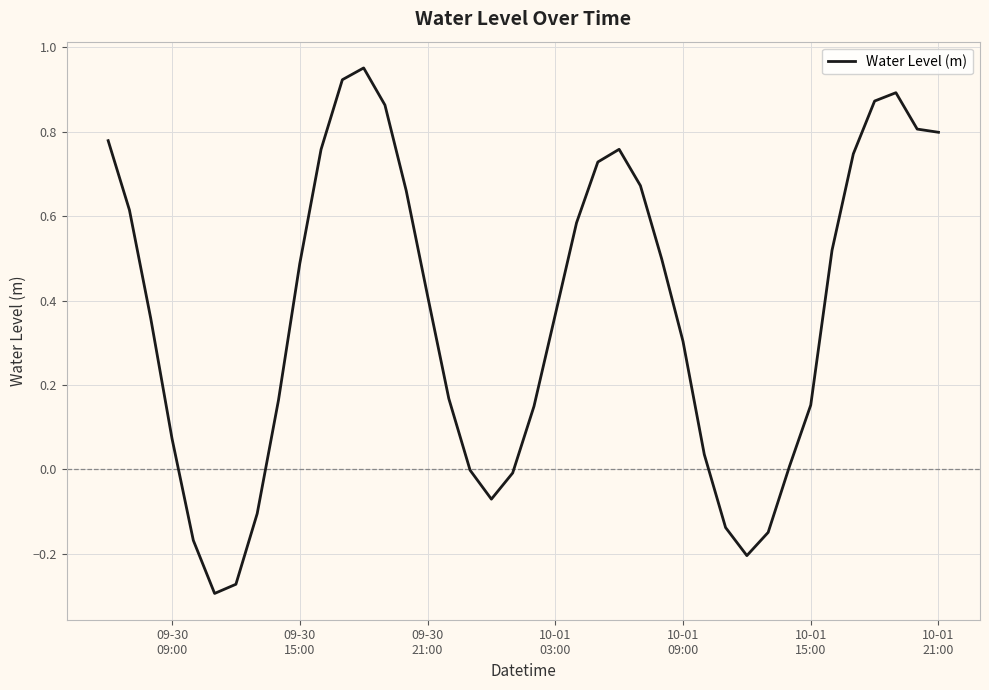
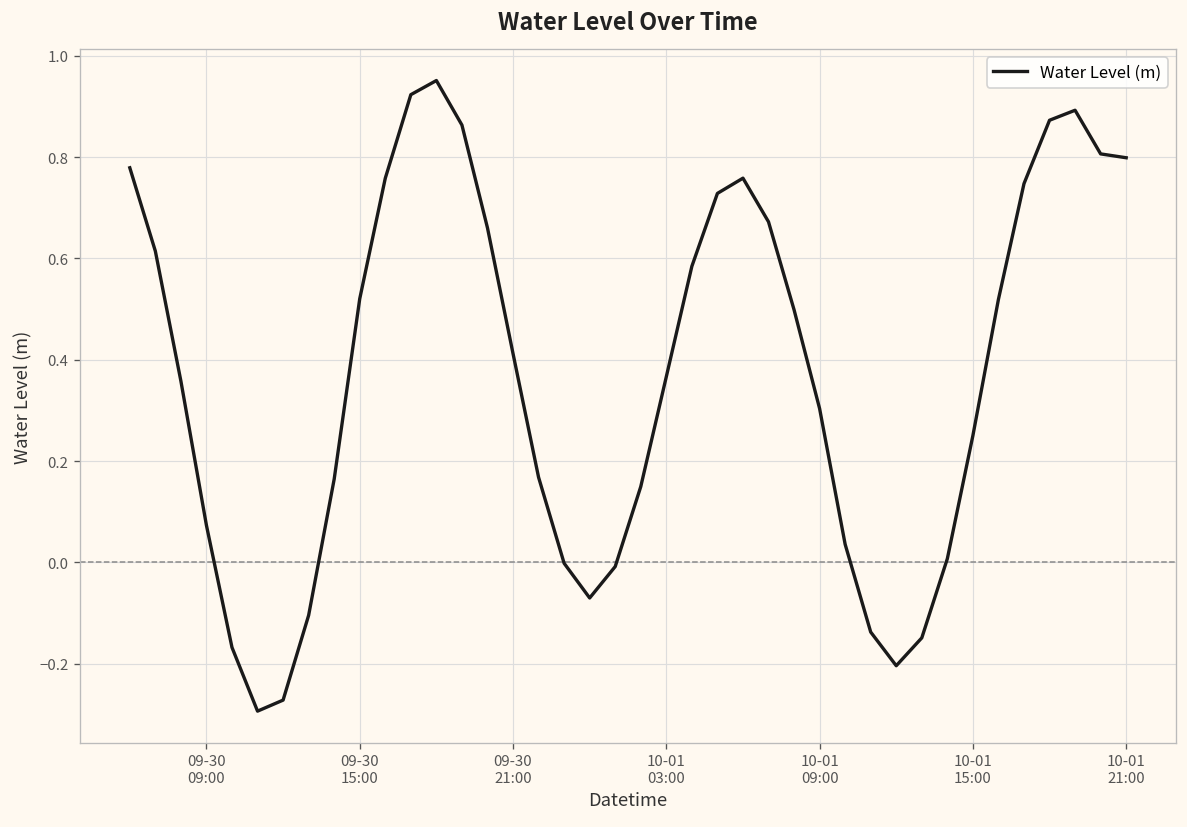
  {
    "09-30 09:00": 0.07,
-   "09-30 15:00": 0.49,
+   "09-30 15:00": 0.52,
    "09-30 21:00": 0.41,
    "10-01 03:00": 0.37,
    "10-01 09:00": 0.30,
-   "10-01 15:00": 0.15,
+   "10-01 15:00": 0.25,
    "10-01 21:00": 0.80
  }
